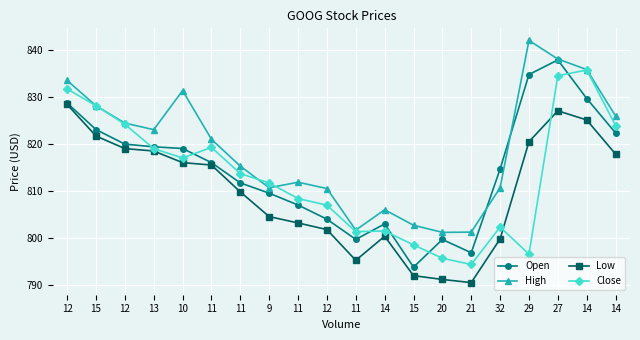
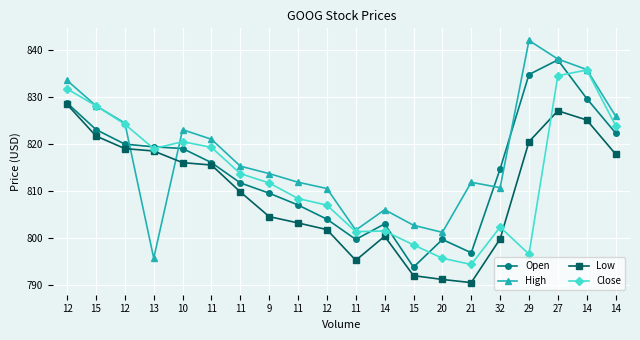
  {
    "High": {
-     "13": 823,
-     "10": 831,
-     "9": 811,
+     "13": 796,
+     "10": 823,
+     "9": 814,
      "20": 801,
-     "21": 801,
+     "21": 812,
      "32": 811,
      "29": 842
    },
    "Close": {
-     "10": 817,
+     "10": 820,
      "9": 812,
      "20": 796,
      "21": 794,
      "32": 802,
      "29": 797,
      "27": 834
    }
  }
